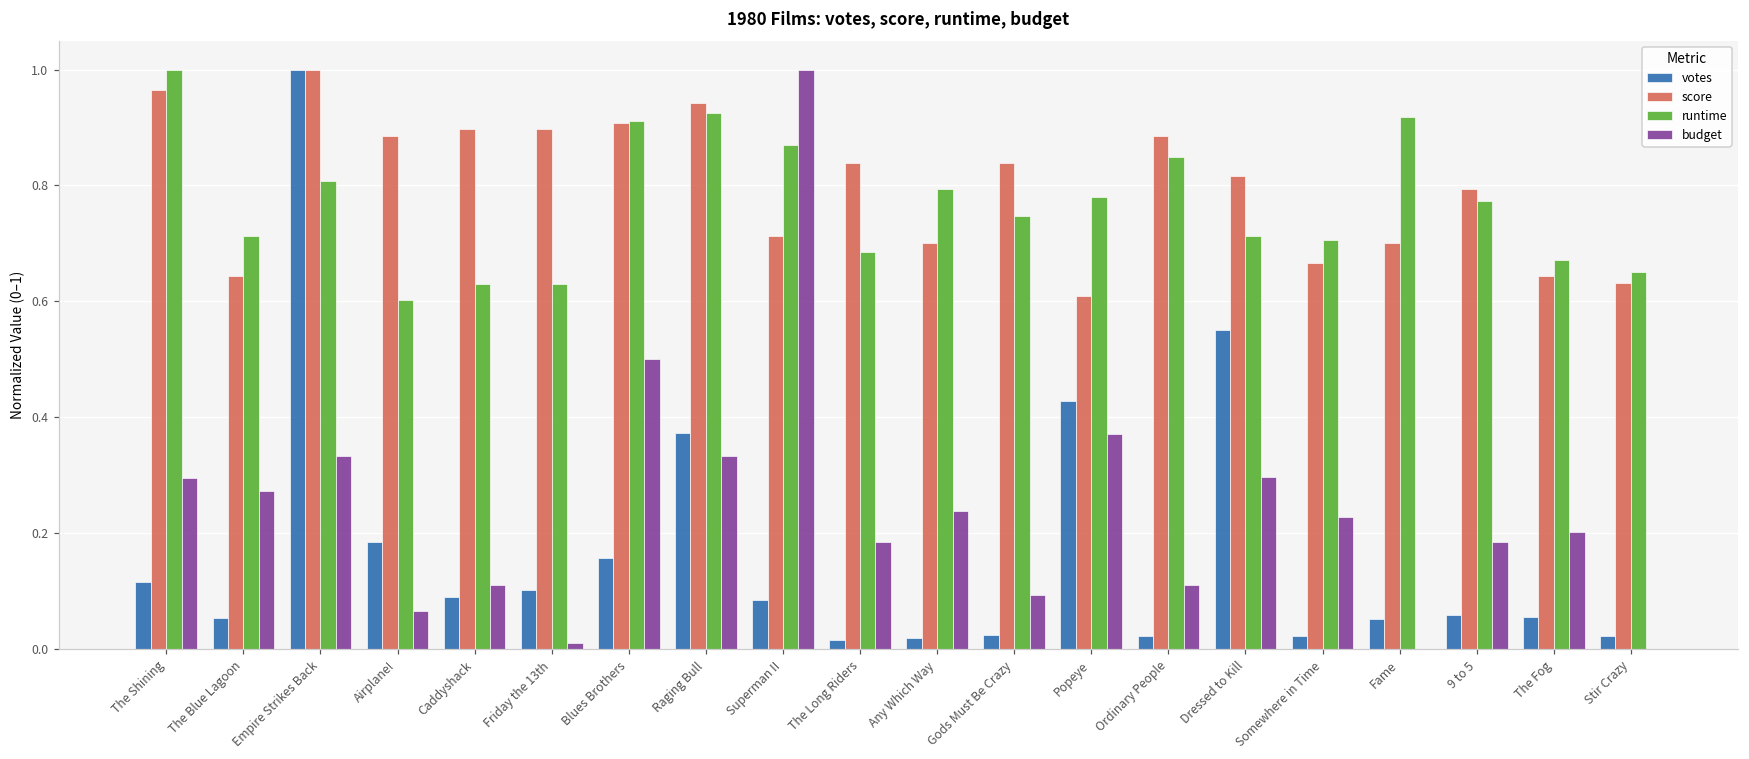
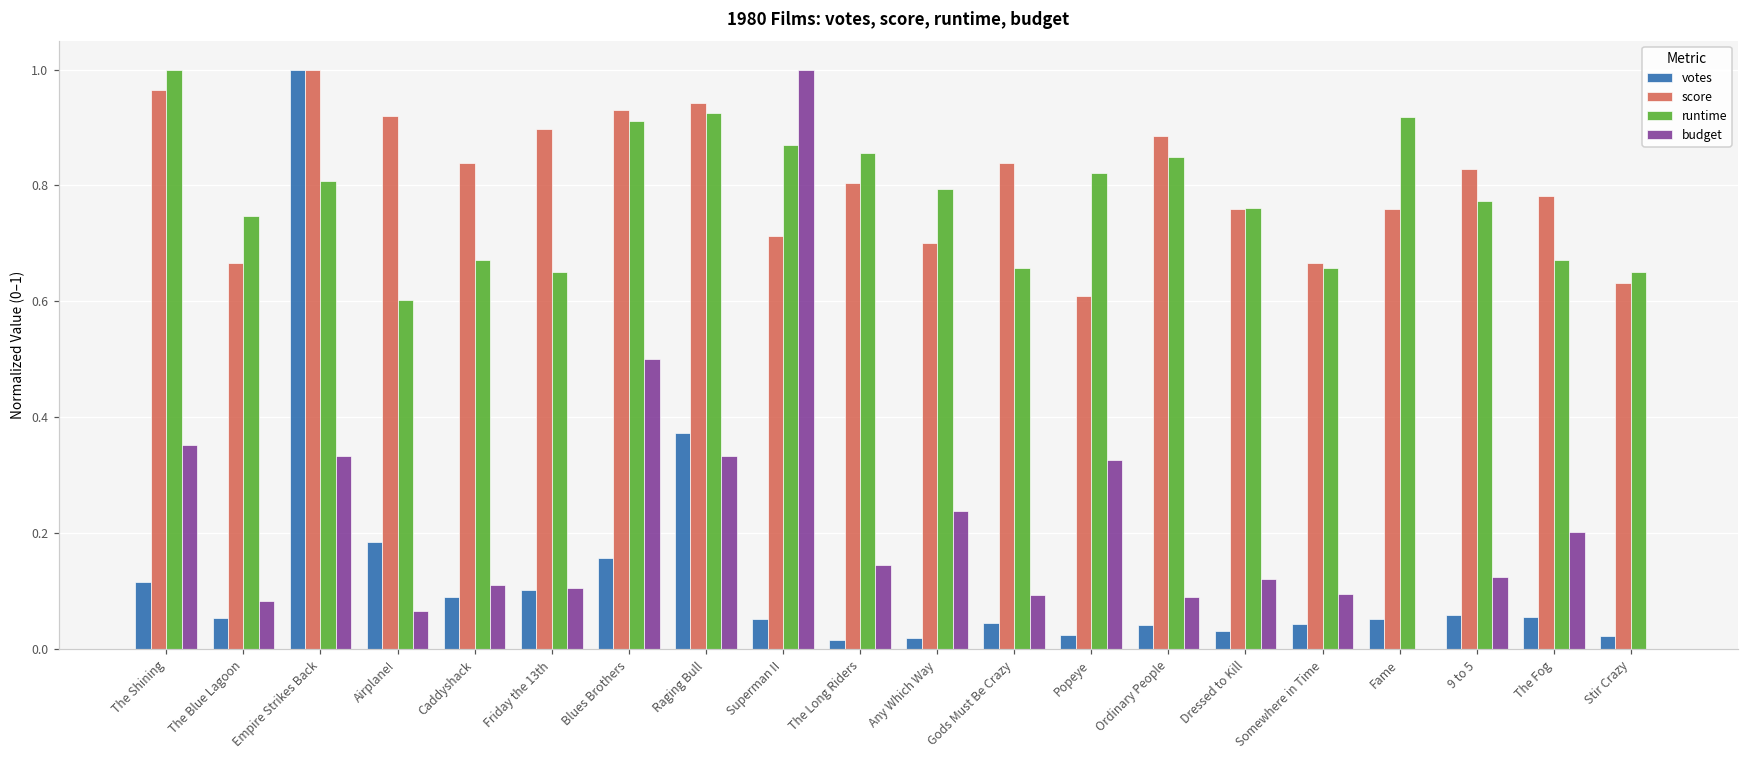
  {
    "votes": {
      "The Shining": 0.12,
      "The Blue Lagoon": 0.05,
      "Empire Strikes Back": 1.00,
      "Airplane!": 0.18,
      "Caddyshack": 0.09,
      "Friday the 13th": 0.10,
      "Blues Brothers": 0.16,
      "Raging Bull": 0.37,
-     "Superman II": 0.08,
+     "Superman II": 0.05,
      "The Long Riders": 0.02,
      "Any Which Way": 0.02,
-     "Gods Must Be Crazy": 0.02,
-     "Popeye": 0.43,
-     "Ordinary People": 0.02,
-     "Dressed to Kill": 0.55,
-     "Somewhere in Time": 0.02,
+     "Gods Must Be Crazy": 0.05,
+     "Popeye": 0.03,
+     "Ordinary People": 0.04,
+     "Dressed to Kill": 0.03,
+     "Somewhere in Time": 0.04,
      "Fame": 0.05,
      "9 to 5": 0.06,
      "The Fog": 0.06,
      "Stir Crazy": 0.02
    },
    "score": {
      "The Shining": 0.97,
-     "The Blue Lagoon": 0.64,
+     "The Blue Lagoon": 0.67,
      "Empire Strikes Back": 1.00,
-     "Airplane!": 0.89,
-     "Caddyshack": 0.90,
+     "Airplane!": 0.92,
+     "Caddyshack": 0.84,
      "Friday the 13th": 0.90,
-     "Blues Brothers": 0.91,
+     "Blues Brothers": 0.93,
      "Raging Bull": 0.94,
      "Superman II": 0.71,
-     "The Long Riders": 0.84,
+     "The Long Riders": 0.80,
      "Any Which Way": 0.70,
      "Gods Must Be Crazy": 0.84,
      "Popeye": 0.61,
      "Ordinary People": 0.89,
-     "Dressed to Kill": 0.82,
+     "Dressed to Kill": 0.76,
      "Somewhere in Time": 0.67,
-     "Fame": 0.70,
-     "9 to 5": 0.79,
-     "The Fog": 0.64,
+     "Fame": 0.76,
+     "9 to 5": 0.83,
+     "The Fog": 0.78,
      "Stir Crazy": 0.63
    },
    "runtime": {
      "The Shining": 1.00,
-     "The Blue Lagoon": 0.71,
+     "The Blue Lagoon": 0.75,
      "Empire Strikes Back": 0.81,
      "Airplane!": 0.60,
-     "Caddyshack": 0.63,
-     "Friday the 13th": 0.63,
+     "Caddyshack": 0.67,
+     "Friday the 13th": 0.65,
      "Blues Brothers": 0.91,
      "Raging Bull": 0.92,
      "Superman II": 0.87,
-     "The Long Riders": 0.68,
+     "The Long Riders": 0.86,
      "Any Which Way": 0.79,
-     "Gods Must Be Crazy": 0.75,
-     "Popeye": 0.78,
+     "Gods Must Be Crazy": 0.66,
+     "Popeye": 0.82,
      "Ordinary People": 0.85,
-     "Dressed to Kill": 0.71,
-     "Somewhere in Time": 0.71,
+     "Dressed to Kill": 0.76,
+     "Somewhere in Time": 0.66,
      "Fame": 0.92,
      "9 to 5": 0.77,
      "The Fog": 0.67,
      "Stir Crazy": 0.65
    },
    "budget": {
-     "The Shining": 0.29,
-     "The Blue Lagoon": 0.27,
+     "The Shining": 0.35,
+     "The Blue Lagoon": 0.08,
      "Empire Strikes Back": 0.33,
      "Airplane!": 0.06,
      "Caddyshack": 0.11,
-     "Friday the 13th": 0.01,
+     "Friday the 13th": 0.11,
      "Blues Brothers": 0.50,
      "Raging Bull": 0.33,
      "Superman II": 1.00,
-     "The Long Riders": 0.19,
+     "The Long Riders": 0.15,
      "Any Which Way": 0.24,
      "Gods Must Be Crazy": 0.09,
-     "Popeye": 0.37,
-     "Ordinary People": 0.11,
-     "Dressed to Kill": 0.30,
-     "Somewhere in Time": 0.23,
+     "Popeye": 0.33,
+     "Ordinary People": 0.09,
+     "Dressed to Kill": 0.12,
+     "Somewhere in Time": 0.09,
      "Fame": 0.00,
-     "9 to 5": 0.19,
+     "9 to 5": 0.12,
      "The Fog": 0.20,
      "Stir Crazy": 0.00
    }
  }
